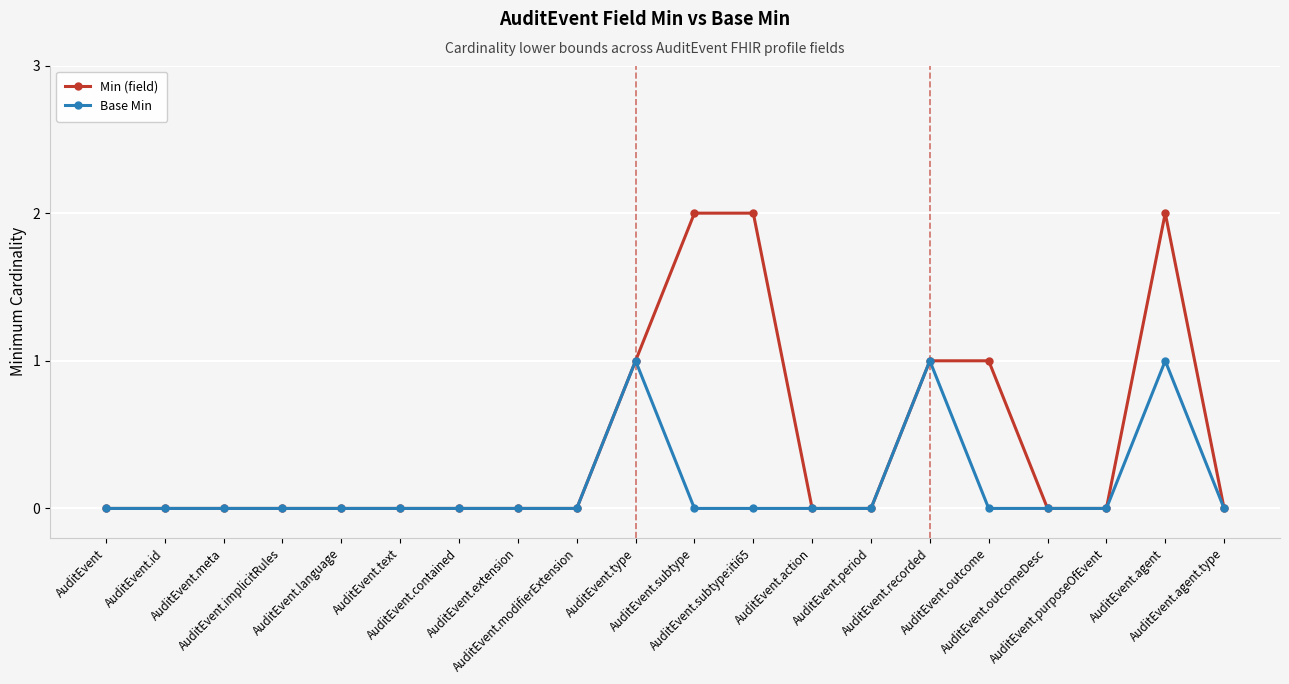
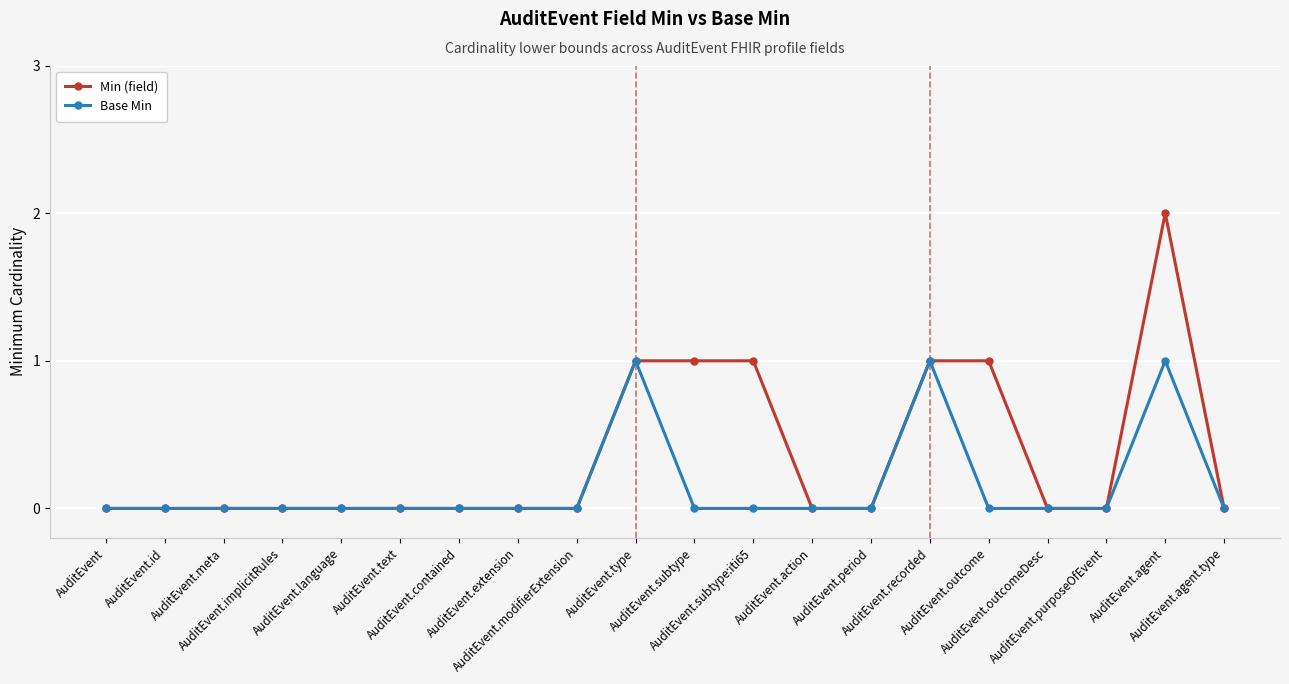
  {
    "Min (field)": {
-     "AuditEvent.subtype": 2,
-     "AuditEvent.subtype:iti65": 2,
+     "AuditEvent.subtype": 1,
+     "AuditEvent.subtype:iti65": 1,
      "AuditEvent.outcome": 1,
      "AuditEvent.agent": 2
    },
    "Base Min": {
      "AuditEvent.subtype": 0,
      "AuditEvent.subtype:iti65": 0,
      "AuditEvent.outcome": 0,
      "AuditEvent.agent": 1
    }
  }
